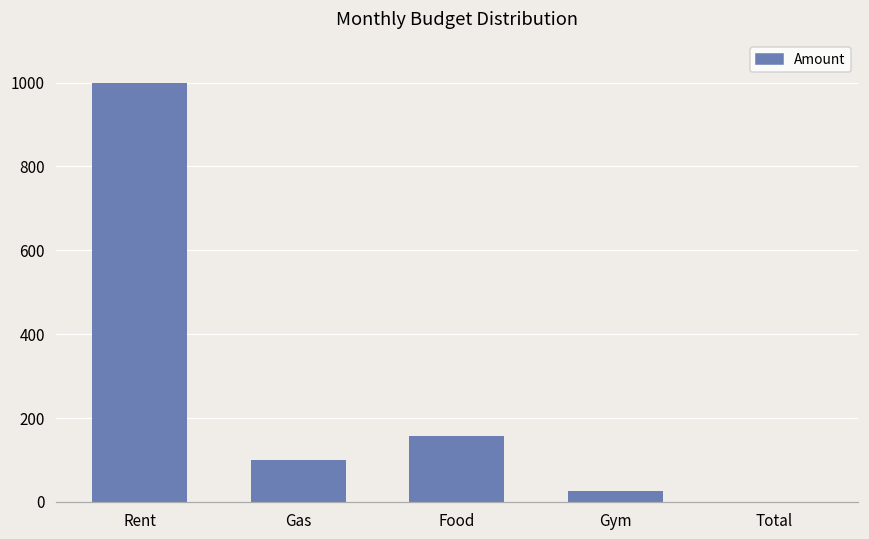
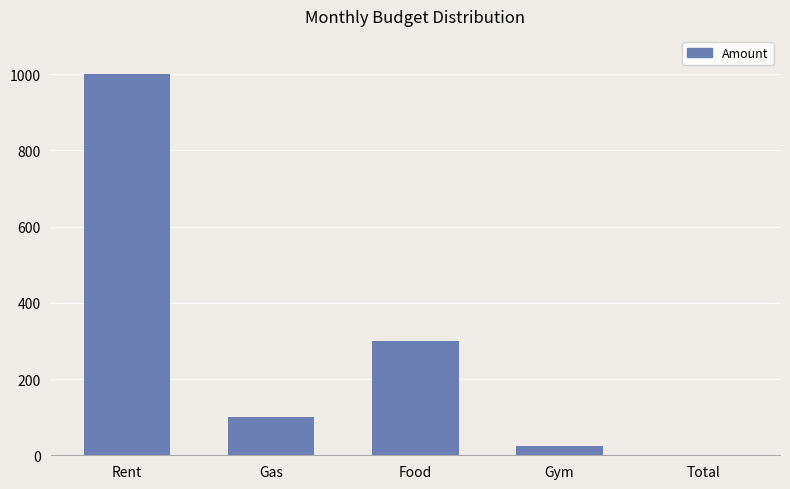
  {
    "Rent": 1000,
    "Gas": 100,
-   "Food": 160,
+   "Food": 300,
    "Gym": 30,
    "Total": 0
  }
